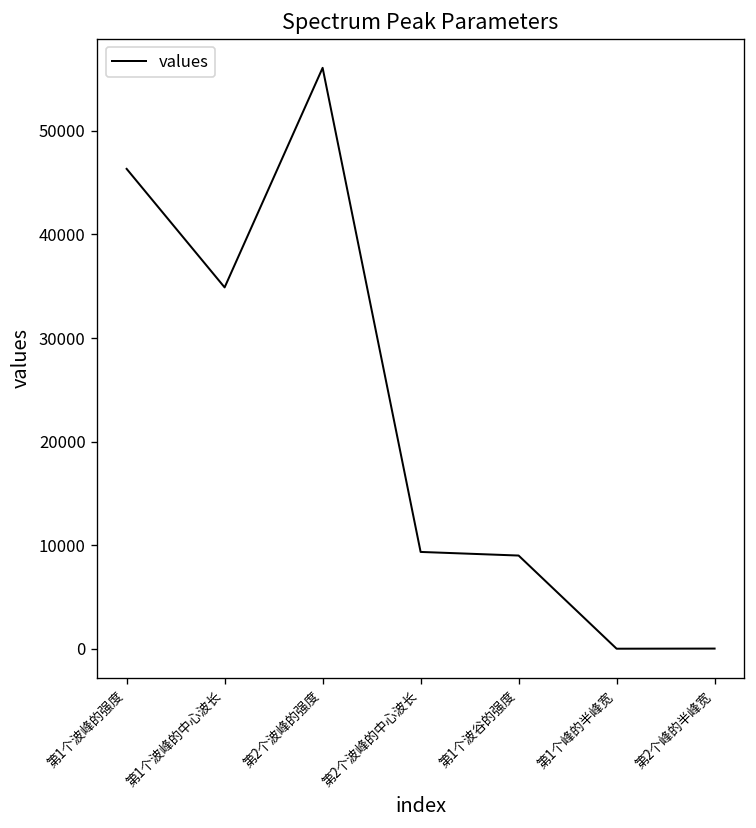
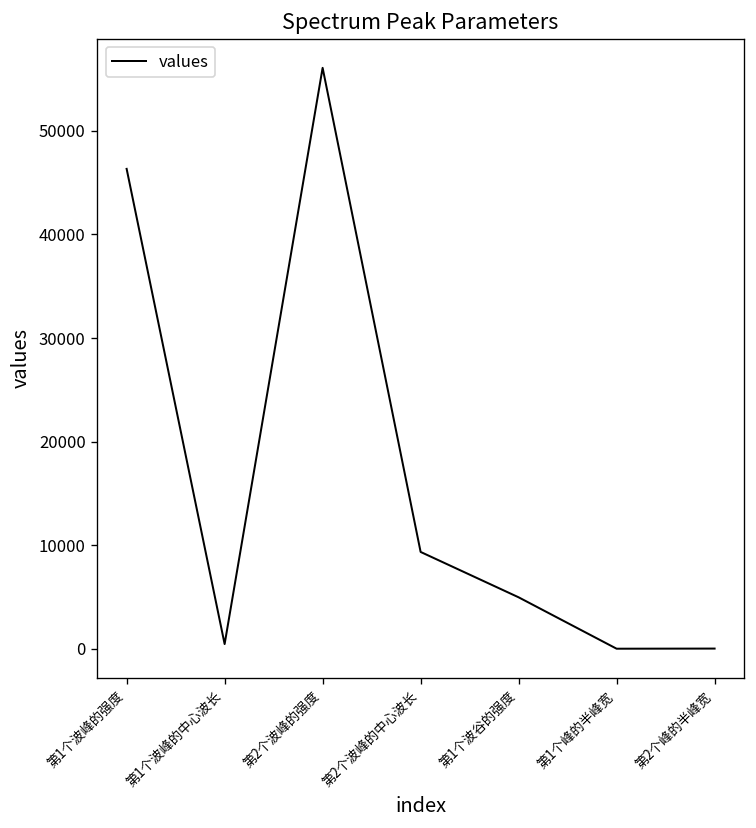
  {
    "第1个波峰的强度": 46000,
-   "第1个波峰的中心波长": 35000,
+   "第1个波峰的中心波长": 0,
    "第2个波峰的强度": 56000,
    "第2个波峰的中心波长": 9000,
-   "第1个波谷的强度": 9000,
+   "第1个波谷的强度": 5000,
    "第1个峰的半峰宽": 0,
    "第2个峰的半峰宽": 0
  }
